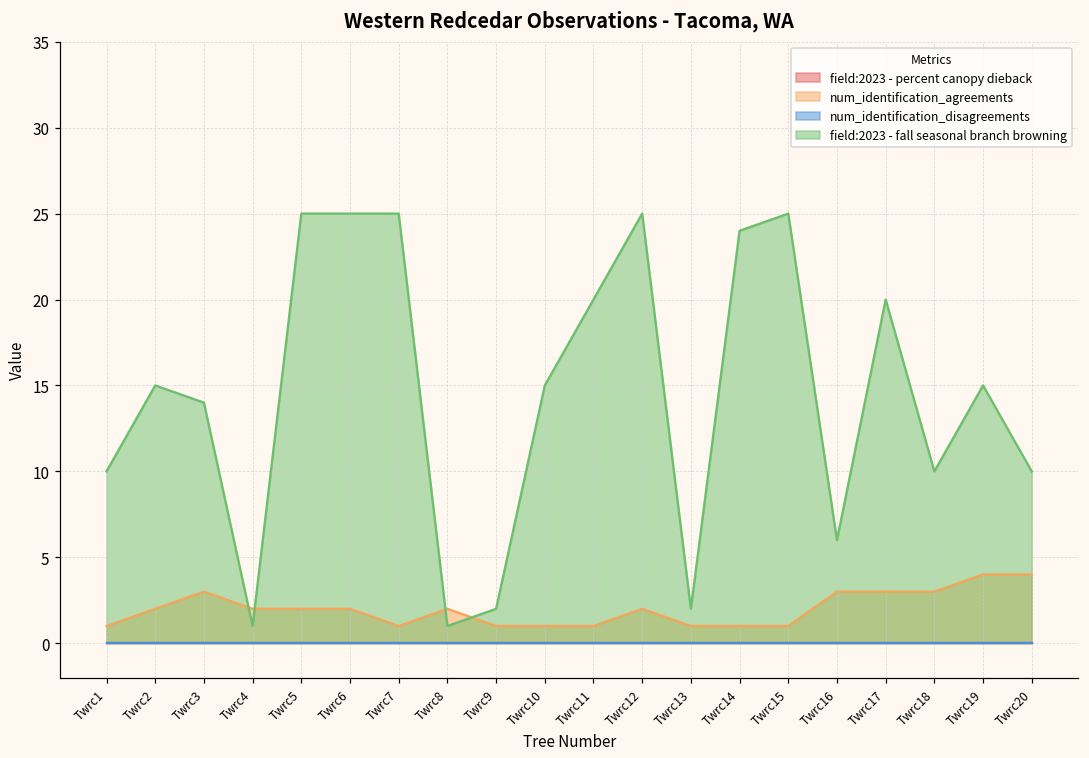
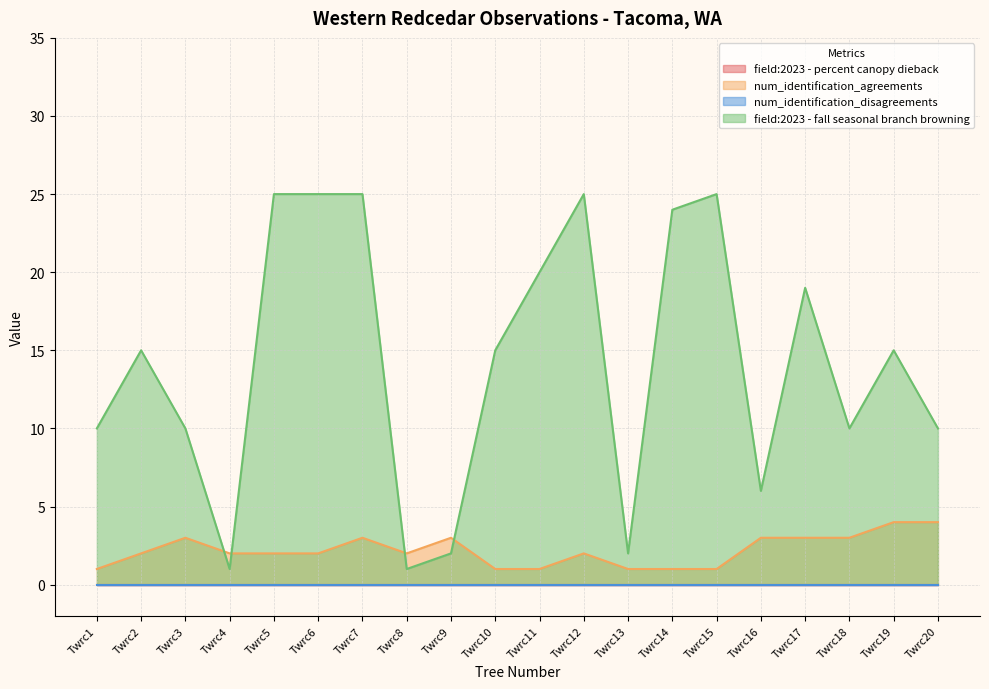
  {
    "num_identification_disagreements": {
      "Twrc1": 0,
      "Twrc2": 0,
      "Twrc3": 0,
      "Twrc4": 0,
      "Twrc5": 0,
      "Twrc6": 0,
      "Twrc7": 0,
      "Twrc8": 0,
      "Twrc9": 0,
      "Twrc10": 0,
      "Twrc11": 0,
      "Twrc12": 0,
      "Twrc13": 0,
      "Twrc14": 0,
      "Twrc15": 0,
      "Twrc16": 0,
      "Twrc17": 0,
      "Twrc18": 0,
      "Twrc19": 0,
      "Twrc20": 0
    },
    "num_identification_agreements": {
      "Twrc1": 1,
      "Twrc2": 2,
      "Twrc3": 3,
      "Twrc4": 2,
      "Twrc5": 2,
      "Twrc6": 2,
-     "Twrc7": 1,
+     "Twrc7": 3,
      "Twrc8": 2,
-     "Twrc9": 1,
+     "Twrc9": 3,
      "Twrc10": 1,
      "Twrc11": 1,
      "Twrc12": 2,
      "Twrc13": 1,
      "Twrc14": 1,
      "Twrc15": 1,
      "Twrc16": 3,
      "Twrc17": 3,
      "Twrc18": 3,
      "Twrc19": 4,
      "Twrc20": 4
    },
    "field:2023 - fall seasonal branch browning": {
      "Twrc1": 10,
      "Twrc2": 15,
-     "Twrc3": 14,
+     "Twrc3": 10,
      "Twrc4": 1,
      "Twrc5": 25,
      "Twrc6": 25,
      "Twrc7": 25,
      "Twrc8": 1,
      "Twrc9": 2,
      "Twrc10": 15,
      "Twrc11": 20,
      "Twrc12": 25,
      "Twrc13": 2,
      "Twrc14": 24,
      "Twrc15": 25,
      "Twrc16": 6,
-     "Twrc17": 20,
+     "Twrc17": 19,
      "Twrc18": 10,
      "Twrc19": 15,
      "Twrc20": 10
    }
  }
